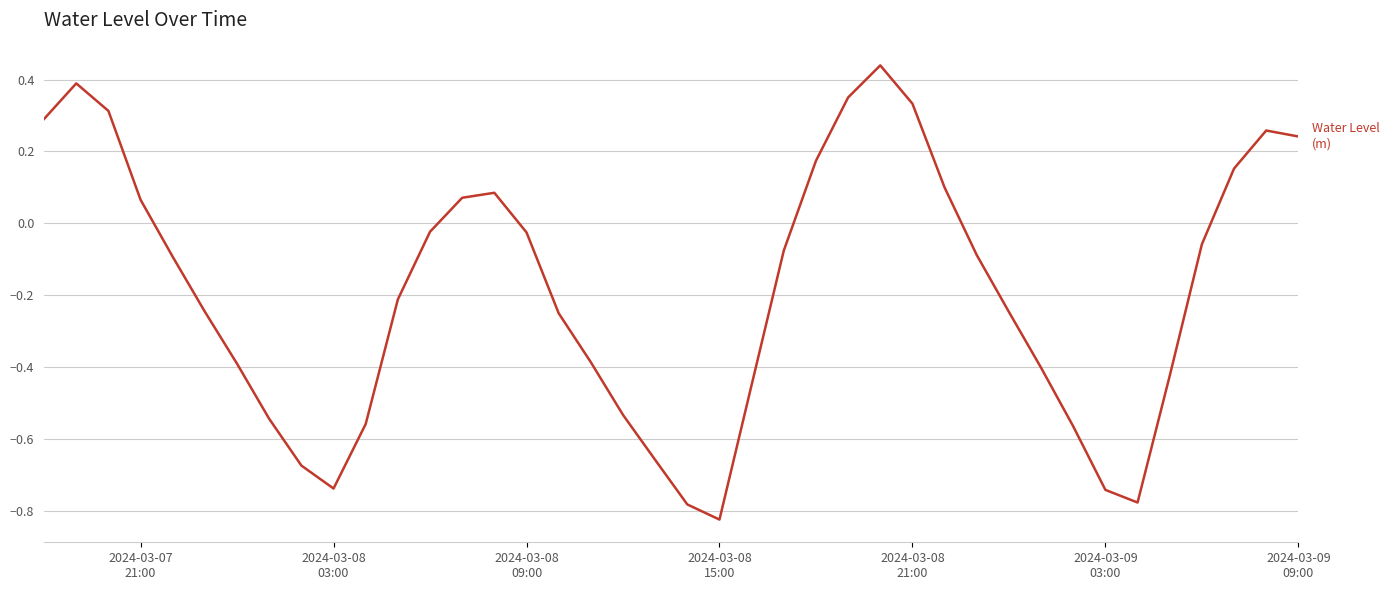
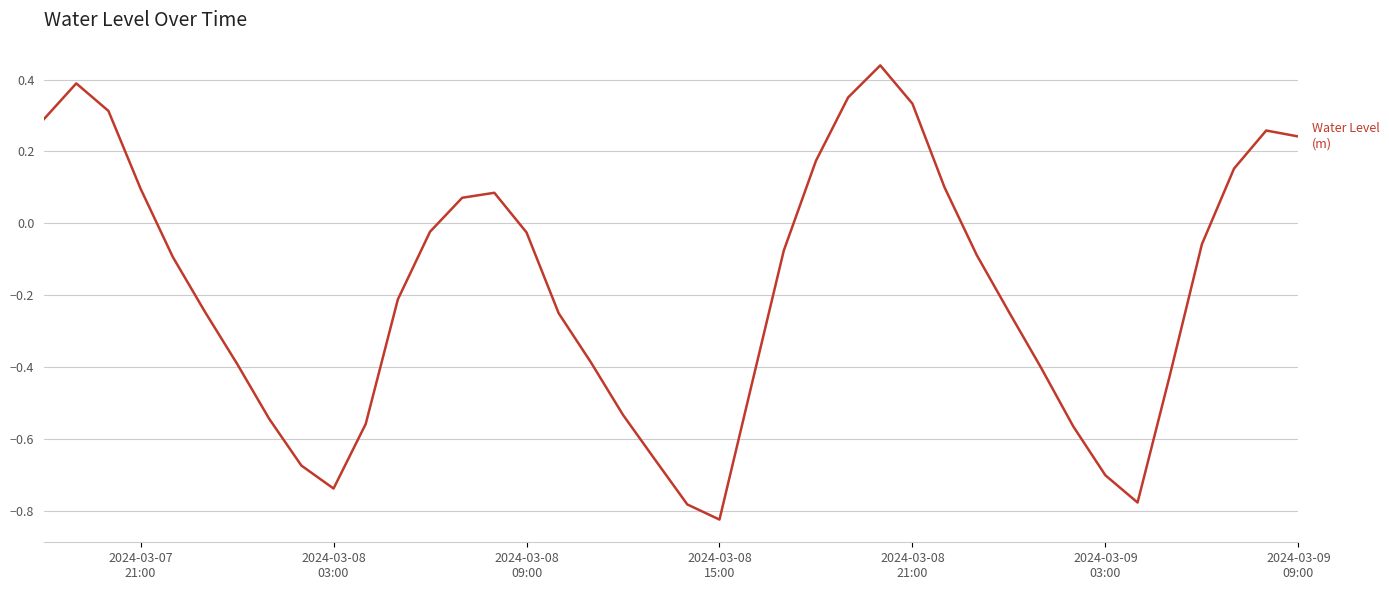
  {
-   "2024-03-07 21:00": 0.07,
+   "2024-03-07 21:00": 0.10,
    "2024-03-08 03:00": -0.74,
    "2024-03-08 09:00": -0.02,
    "2024-03-08 15:00": -0.82,
    "2024-03-08 21:00": 0.33,
-   "2024-03-09 03:00": -0.74,
+   "2024-03-09 03:00": -0.70,
    "2024-03-09 09:00": 0.24
  }
